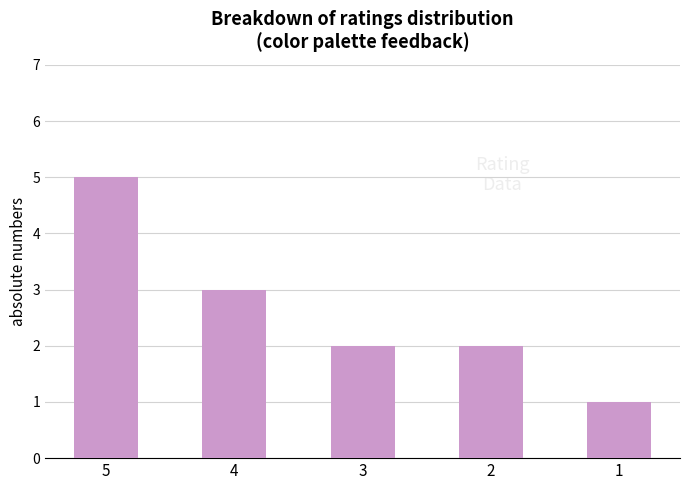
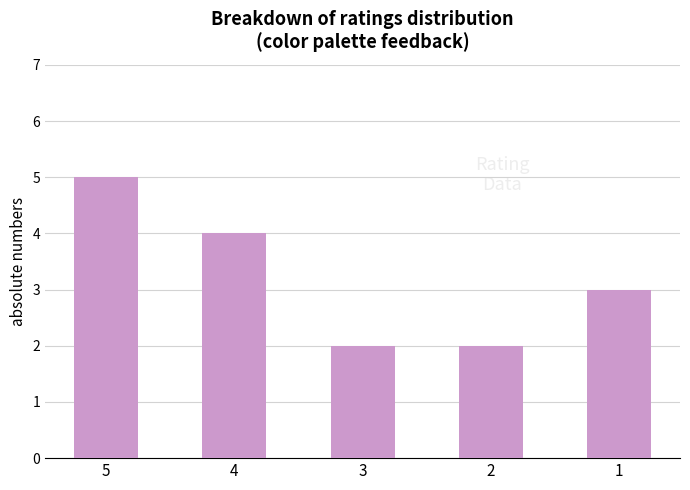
  {
    "5": 5,
-   "4": 3,
+   "4": 4,
    "3": 2,
    "2": 2,
-   "1": 1
+   "1": 3
  }
